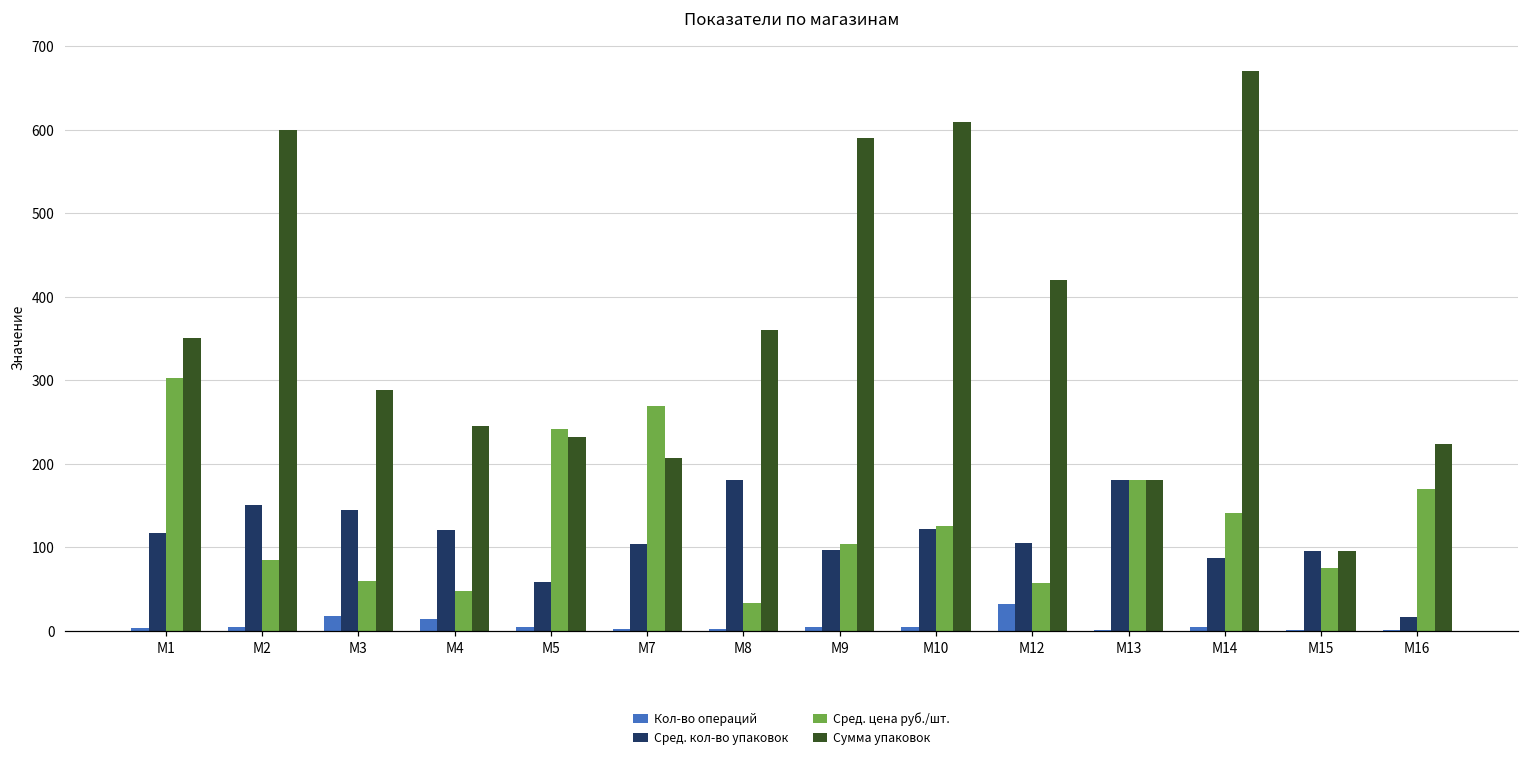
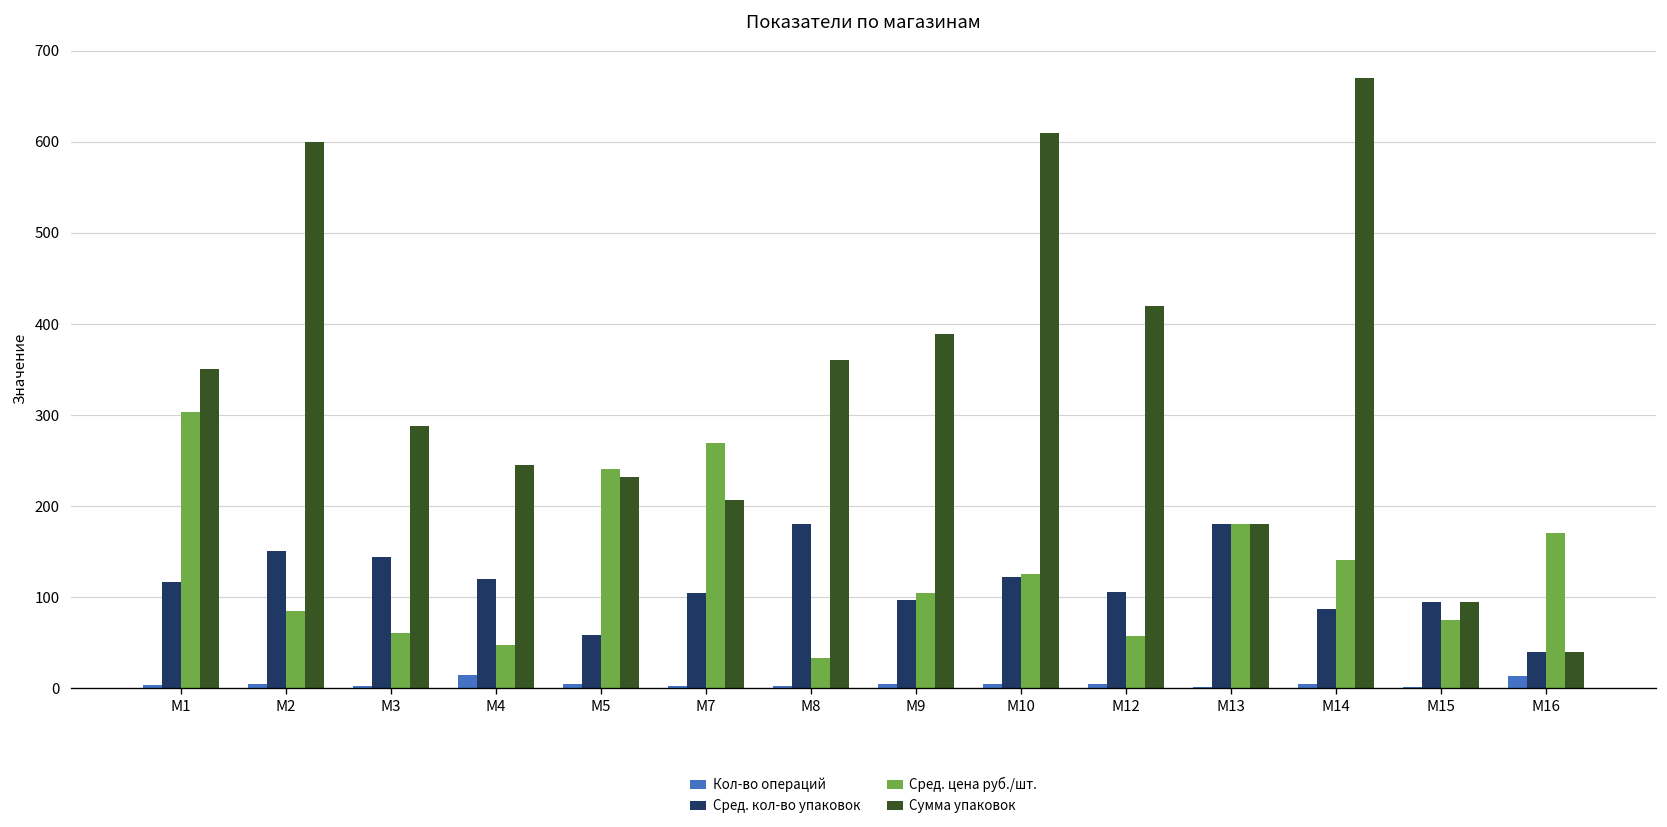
  {
    "Кол-во операций": {
      "M2": 0,
-     "M3": 20,
+     "M3": 0,
      "M4": 10,
      "M5": 0,
      "M9": 0,
      "M10": 10,
-     "M12": 30,
+     "M12": 0,
      "M14": 10,
-     "M16": 0
+     "M16": 10
    },
    "Сред. кол-во упаковок": {
      "M1": 120,
      "M2": 150,
      "M3": 140,
      "M4": 120,
      "M5": 60,
      "M7": 100,
      "M8": 180,
      "M9": 100,
      "M10": 120,
      "M12": 110,
      "M13": 180,
      "M14": 90,
      "M15": 100,
-     "M16": 20
+     "M16": 40
    },
    "Сред. цена руб./шт.": {
      "M1": 300,
      "M2": 90,
      "M3": 60,
      "M4": 50,
      "M5": 240,
      "M7": 270,
      "M8": 30,
      "M9": 100,
      "M10": 130,
      "M12": 60,
      "M13": 180,
      "M14": 140,
      "M15": 80,
      "M16": 170
    },
    "Сумма упаковок": {
      "M1": 350,
      "M2": 600,
      "M3": 290,
      "M4": 250,
      "M5": 230,
      "M7": 210,
      "M8": 360,
-     "M9": 590,
+     "M9": 390,
      "M10": 610,
      "M12": 420,
      "M13": 180,
      "M14": 670,
      "M15": 100,
-     "M16": 220
+     "M16": 40
    }
  }
